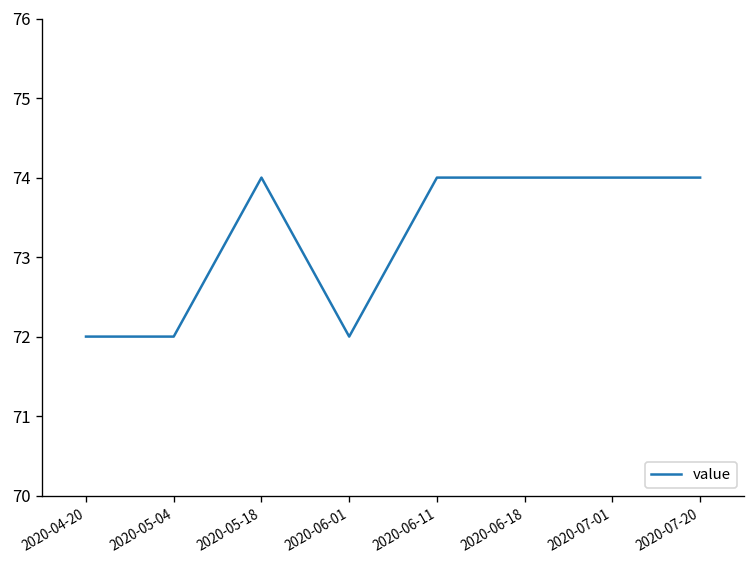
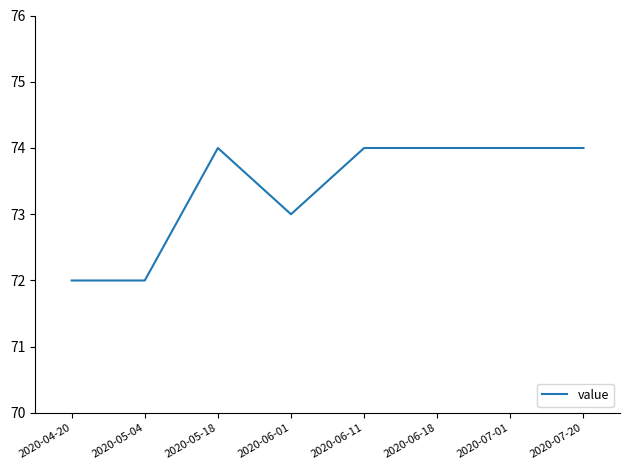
  {
    "2020-04-20": 72,
    "2020-05-04": 72,
    "2020-05-18": 74,
-   "2020-06-01": 72,
+   "2020-06-01": 73,
    "2020-06-11": 74,
    "2020-06-18": 74,
    "2020-07-01": 74,
    "2020-07-20": 74
  }
